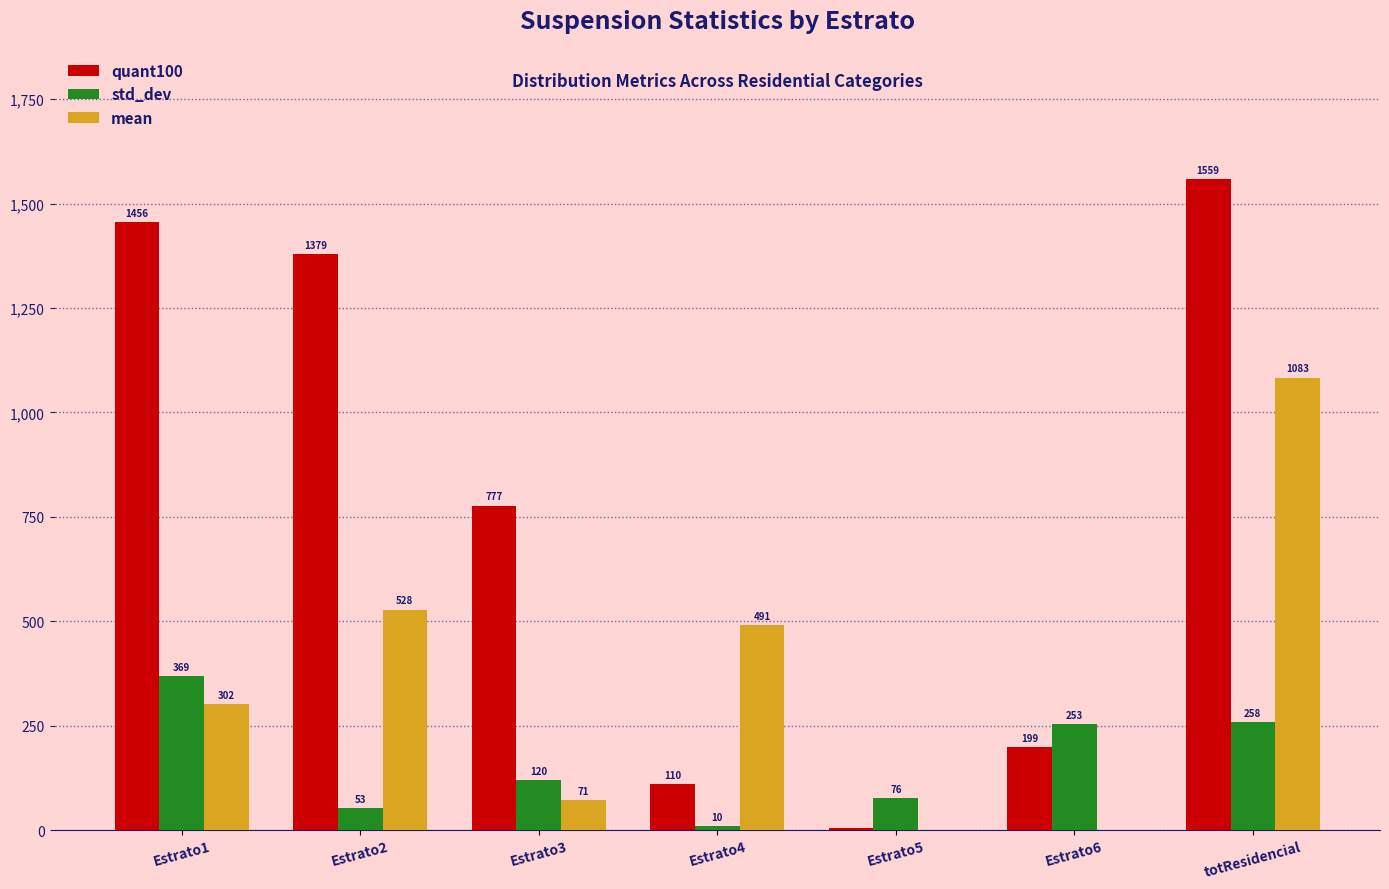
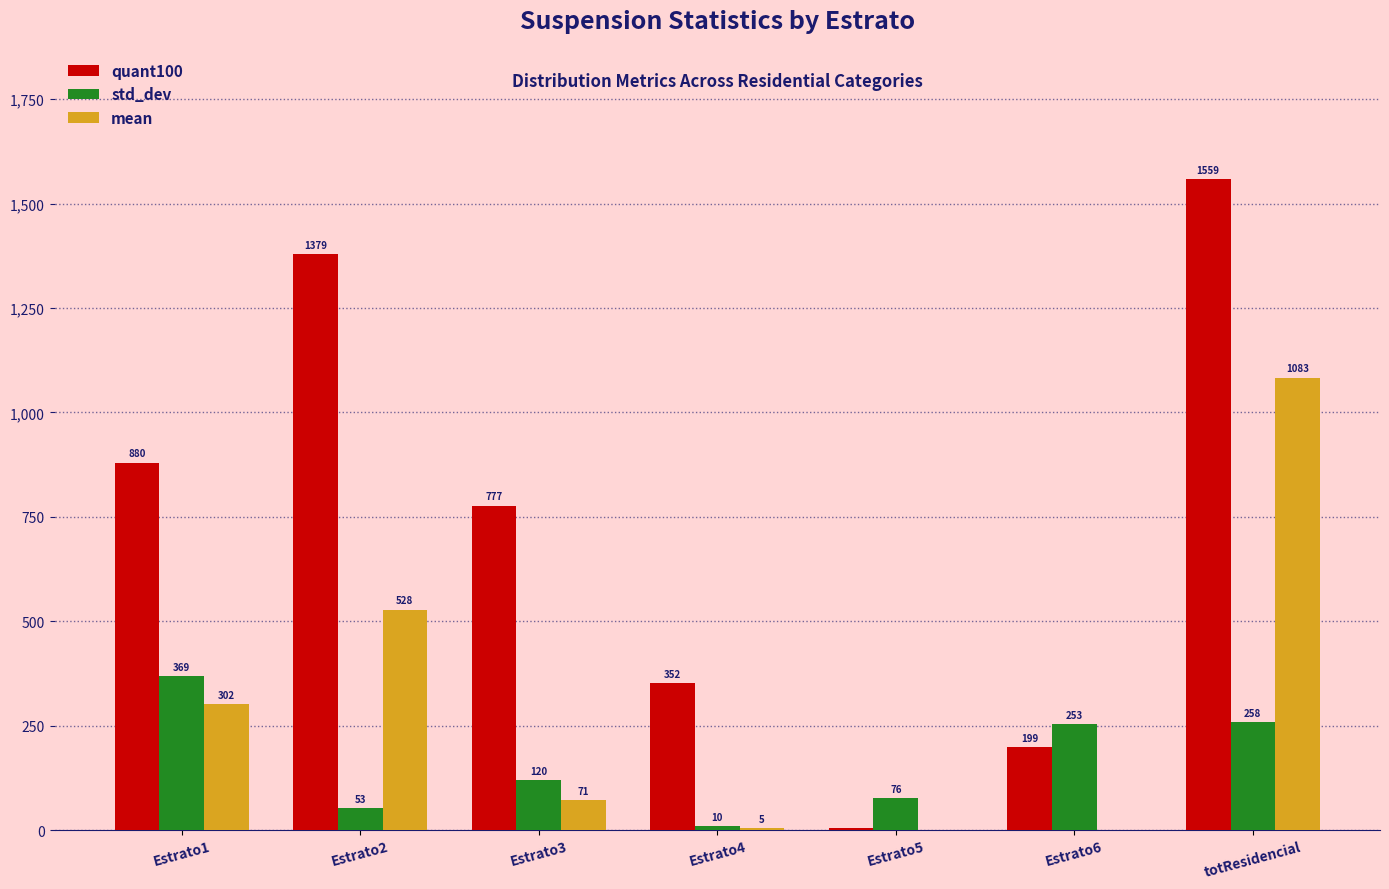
  {
    "quant100": {
-     "Estrato1": 1456,
+     "Estrato1": 880,
      "Estrato2": 1379,
      "Estrato3": 777,
-     "Estrato4": 110,
+     "Estrato4": 352,
      "Estrato6": 199,
      "totResidencial": 1559
    },
    "std_dev": {
      "Estrato1": 369,
      "Estrato2": 53,
      "Estrato3": 120,
      "Estrato4": 10,
      "Estrato5": 76,
      "Estrato6": 253,
      "totResidencial": 258
    },
    "mean": {
      "Estrato1": 302,
      "Estrato2": 528,
      "Estrato3": 71,
-     "Estrato4": 491,
+     "Estrato4": 5,
      "totResidencial": 1083
    }
  }
